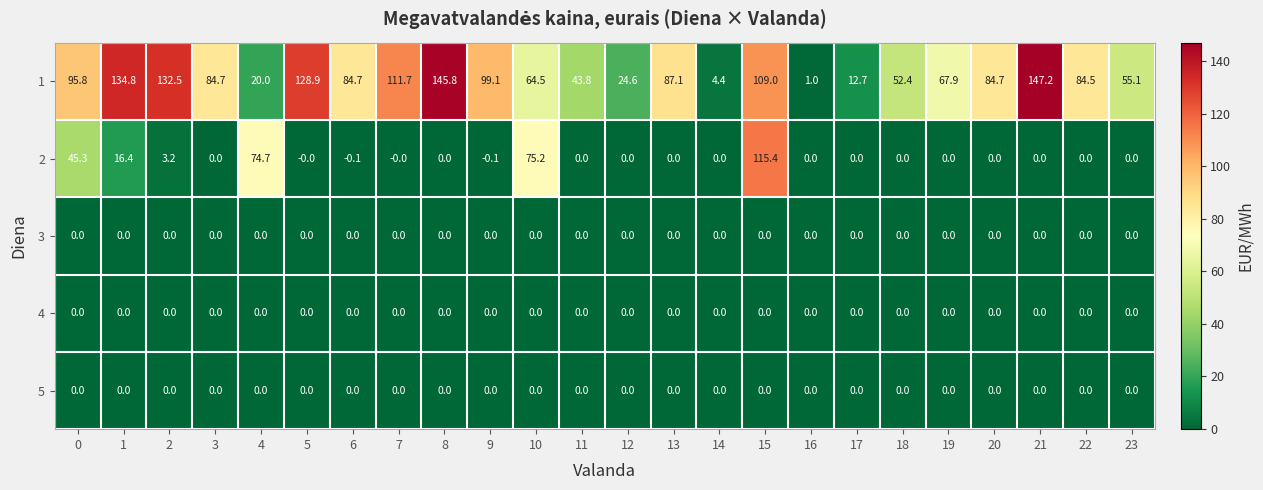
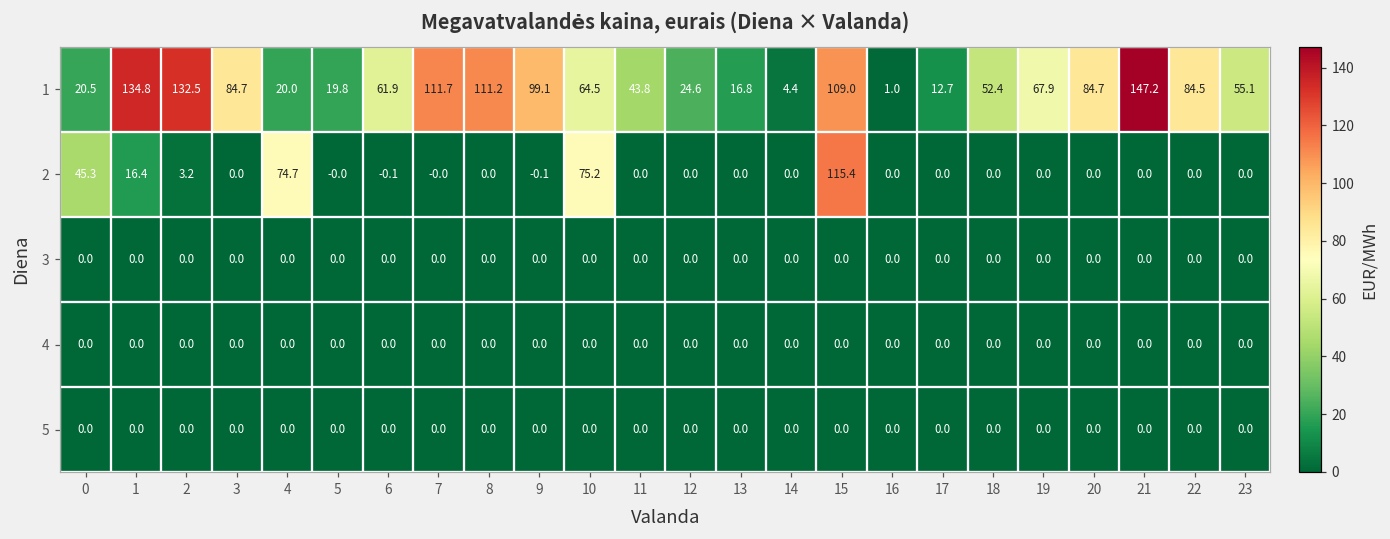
  {
    "1": {
-     "0": 95.8,
+     "0": 20.5,
      "1": 134.8,
      "2": 132.5,
      "3": 84.7,
      "4": 20.0,
-     "5": 128.9,
-     "6": 84.7,
+     "5": 19.8,
+     "6": 61.9,
      "7": 111.7,
-     "8": 145.8,
+     "8": 111.2,
      "9": 99.1,
      "10": 64.5,
      "11": 43.8,
      "12": 24.6,
-     "13": 87.1,
+     "13": 16.8,
      "14": 4.4,
      "15": 109.0,
      "16": 1.0,
      "17": 12.7,
      "18": 52.4,
      "19": 67.9,
      "20": 84.7,
      "21": 147.2,
      "22": 84.5,
      "23": 55.1
    },
    "2": {
      "0": 45.3,
      "1": 16.4,
      "2": 3.2,
      "3": 0.0,
      "4": 74.7,
      "5": -0.0,
      "6": -0.1,
      "7": -0.0,
      "8": 0.0,
      "9": -0.1,
      "10": 75.2,
      "11": 0.0,
      "12": 0.0,
      "13": 0.0,
      "14": 0.0,
      "15": 115.4,
      "16": 0.0,
      "17": 0.0,
      "18": 0.0,
      "19": 0.0,
      "20": 0.0,
      "21": 0.0,
      "22": 0.0,
      "23": 0.0
    },
    "3": {
      "0": 0.0,
      "1": 0.0,
      "2": 0.0,
      "3": 0.0,
      "4": 0.0,
      "5": 0.0,
      "6": 0.0,
      "7": 0.0,
      "8": 0.0,
      "9": 0.0,
      "10": 0.0,
      "11": 0.0,
      "12": 0.0,
      "13": 0.0,
      "14": 0.0,
      "15": 0.0,
      "16": 0.0,
      "17": 0.0,
      "18": 0.0,
      "19": 0.0,
      "20": 0.0,
      "21": 0.0,
      "22": 0.0,
      "23": 0.0
    },
    "4": {
      "0": 0.0,
      "1": 0.0,
      "2": 0.0,
      "3": 0.0,
      "4": 0.0,
      "5": 0.0,
      "6": 0.0,
      "7": 0.0,
      "8": 0.0,
      "9": 0.0,
      "10": 0.0,
      "11": 0.0,
      "12": 0.0,
      "13": 0.0,
      "14": 0.0,
      "15": 0.0,
      "16": 0.0,
      "17": 0.0,
      "18": 0.0,
      "19": 0.0,
      "20": 0.0,
      "21": 0.0,
      "22": 0.0,
      "23": 0.0
    },
    "5": {
      "0": 0.0,
      "1": 0.0,
      "2": 0.0,
      "3": 0.0,
      "4": 0.0,
      "5": 0.0,
      "6": 0.0,
      "7": 0.0,
      "8": 0.0,
      "9": 0.0,
      "10": 0.0,
      "11": 0.0,
      "12": 0.0,
      "13": 0.0,
      "14": 0.0,
      "15": 0.0,
      "16": 0.0,
      "17": 0.0,
      "18": 0.0,
      "19": 0.0,
      "20": 0.0,
      "21": 0.0,
      "22": 0.0,
      "23": 0.0
    }
  }
